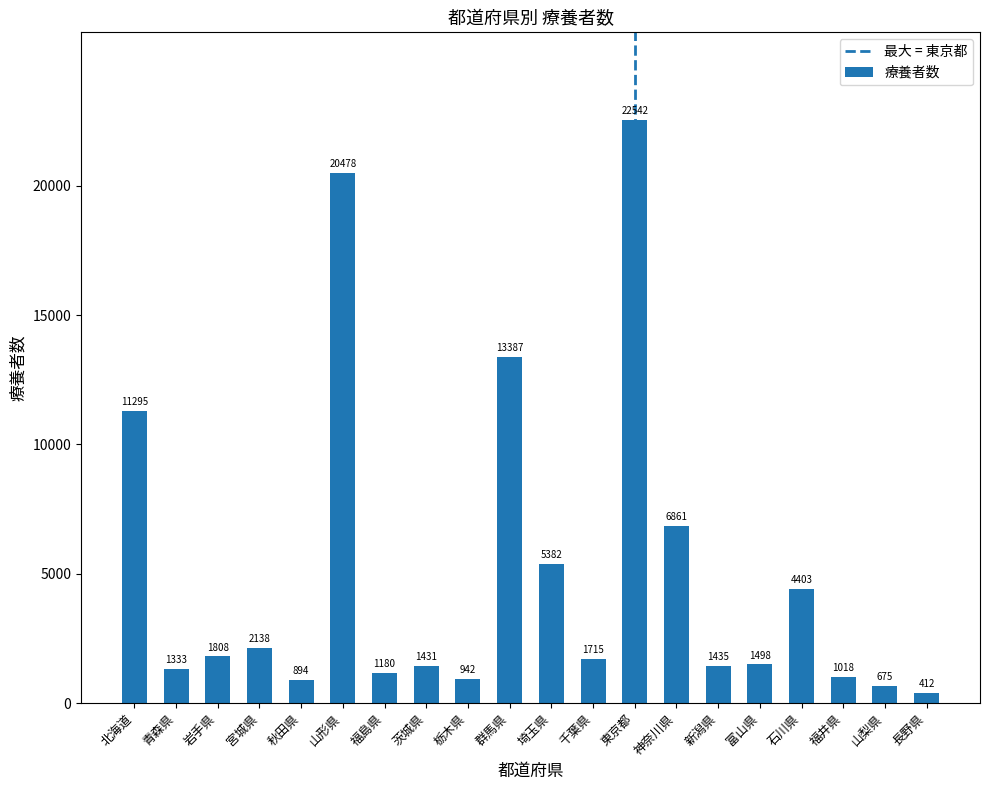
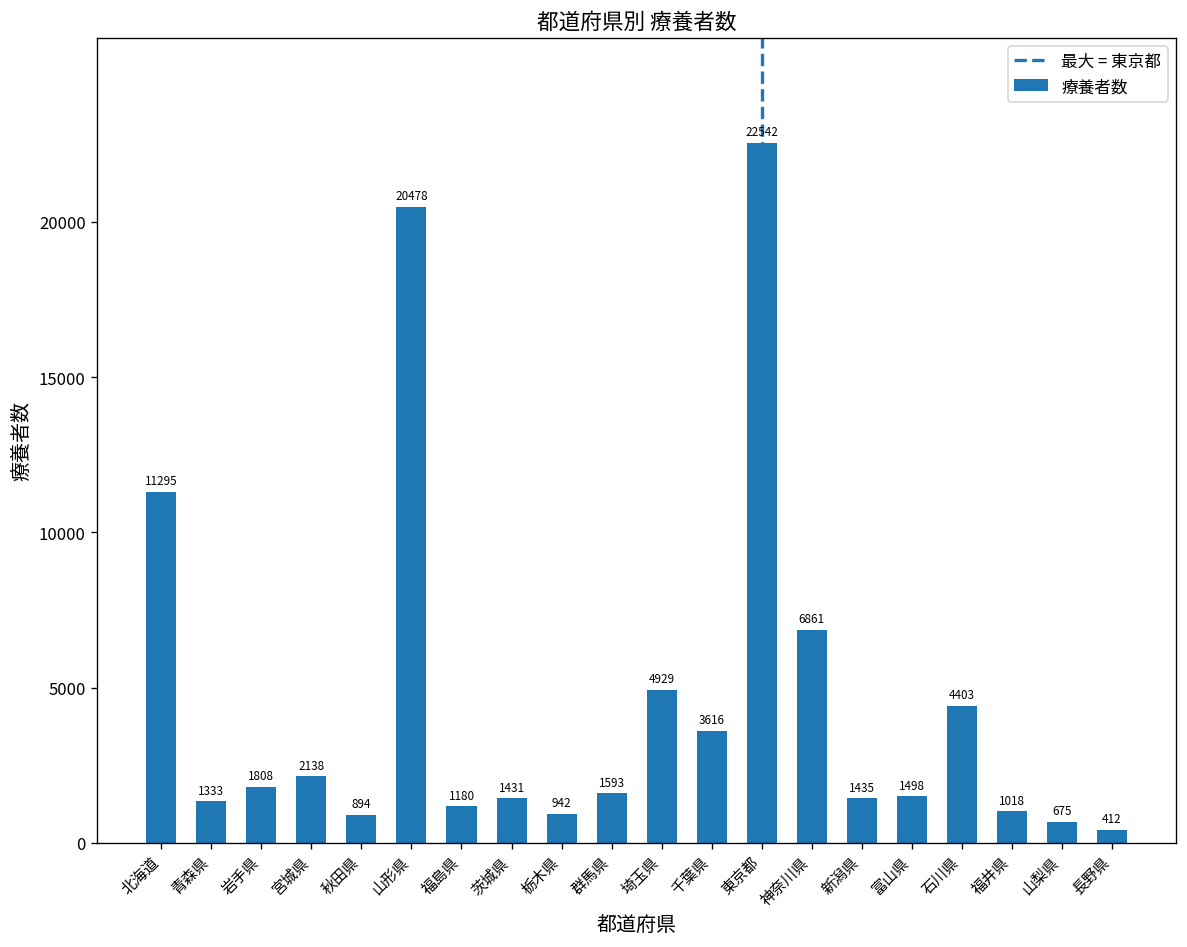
  {
    "北海道": 11295,
    "青森県": 1333,
    "岩手県": 1808,
    "宮城県": 2138,
    "秋田県": 894,
    "山形県": 20478,
    "福島県": 1180,
    "茨城県": 1431,
    "栃木県": 942,
-   "群馬県": 13387,
-   "埼玉県": 5382,
-   "千葉県": 1715,
+   "群馬県": 1593,
+   "埼玉県": 4929,
+   "千葉県": 3616,
    "東京都": 22542,
    "神奈川県": 6861,
    "新潟県": 1435,
    "富山県": 1498,
    "石川県": 4403,
    "福井県": 1018,
    "山梨県": 675,
    "長野県": 412
  }
